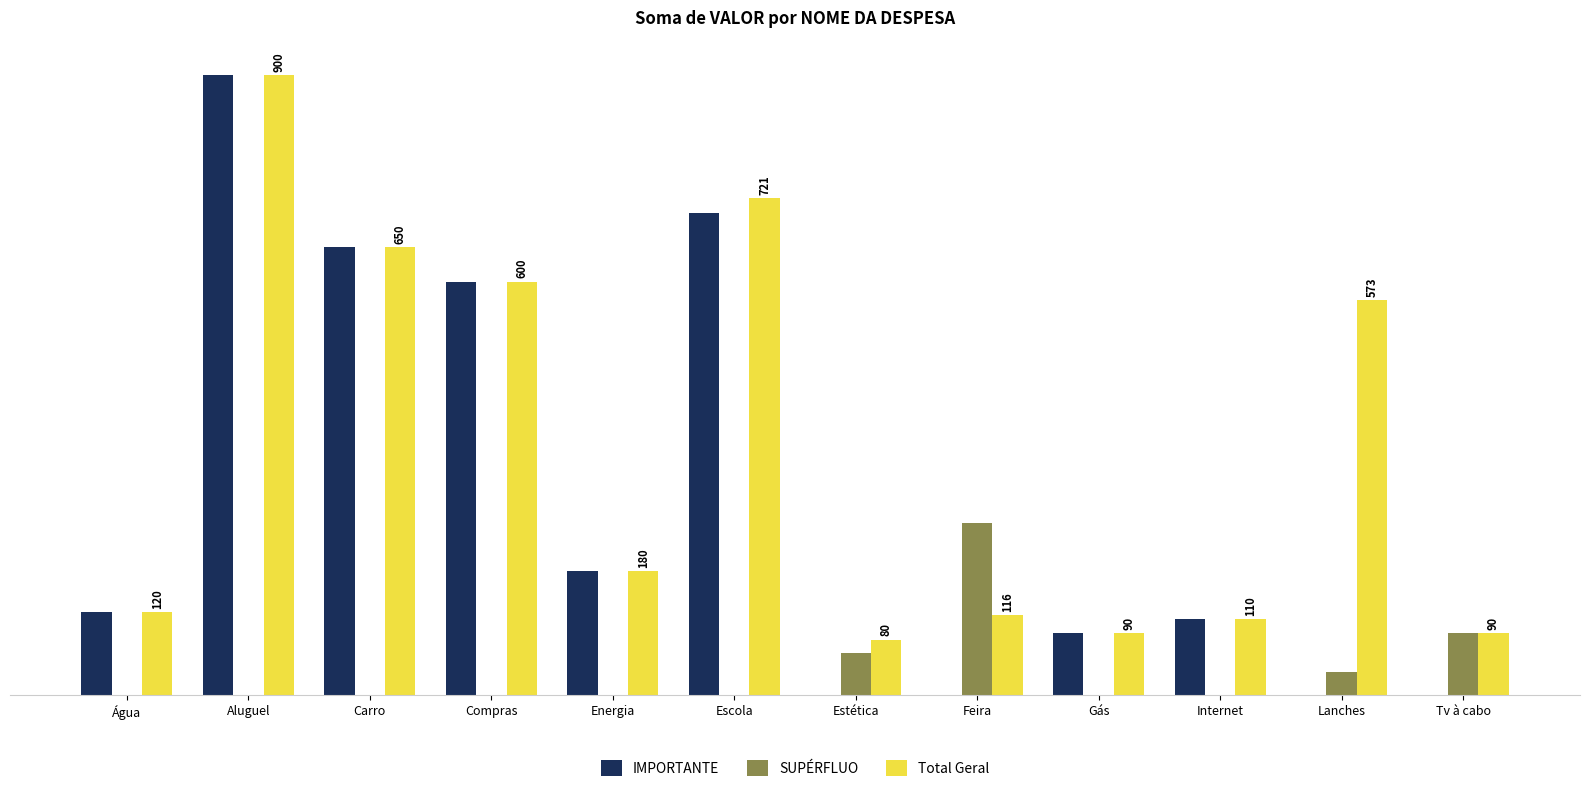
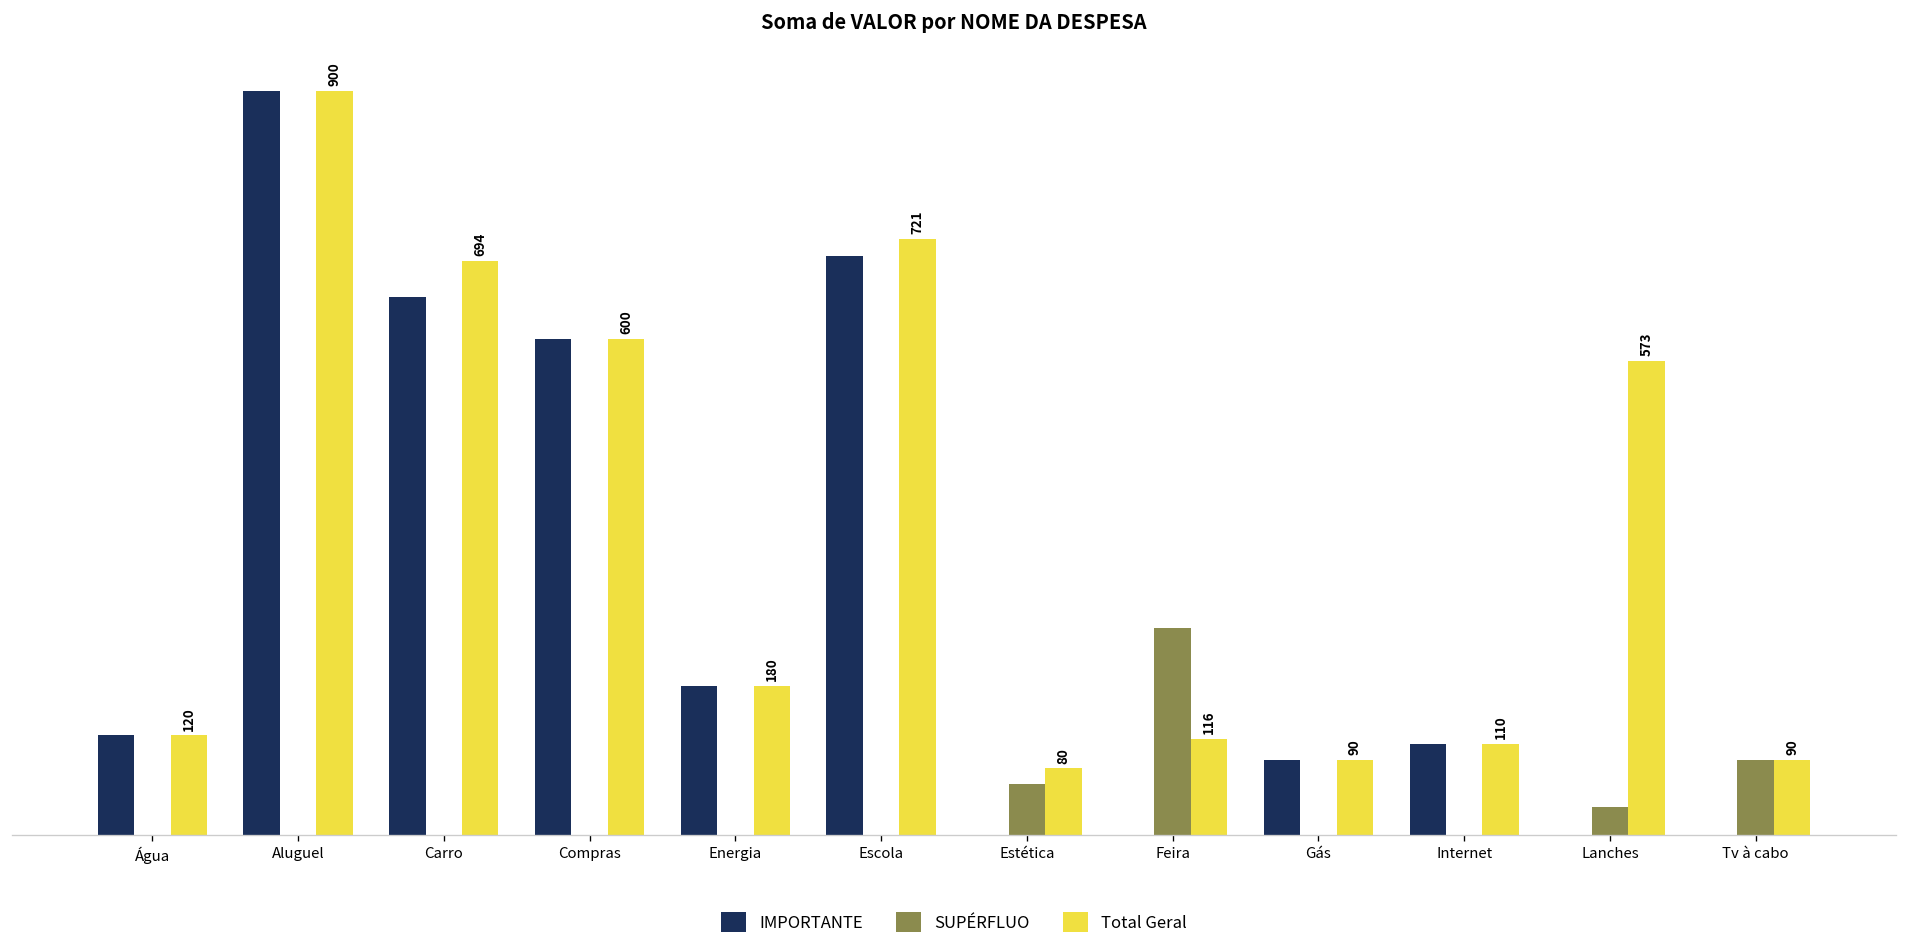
  {
    "Total Geral": {
      "Água": 120,
      "Aluguel": 900,
-     "Carro": 650,
+     "Carro": 694,
      "Compras": 600,
      "Energia": 180,
      "Escola": 721,
      "Estética": 80,
      "Feira": 116,
      "Gás": 90,
      "Internet": 110,
      "Lanches": 573,
      "Tv à cabo": 90
    }
  }
